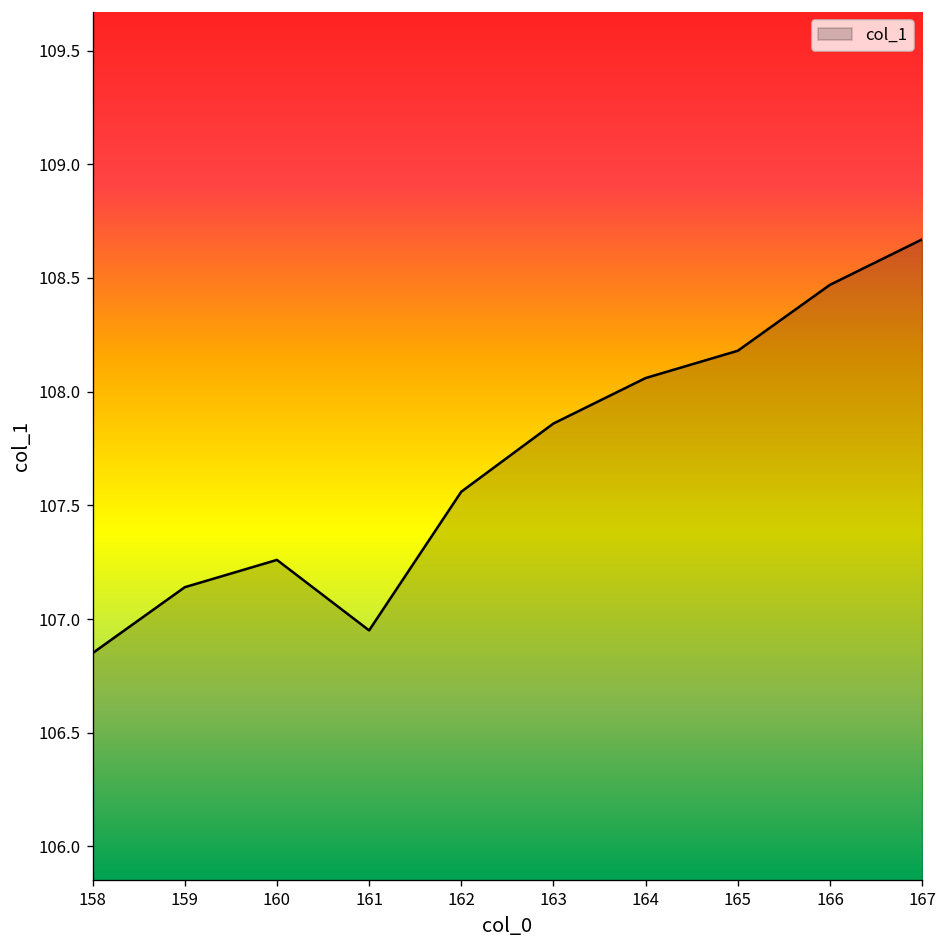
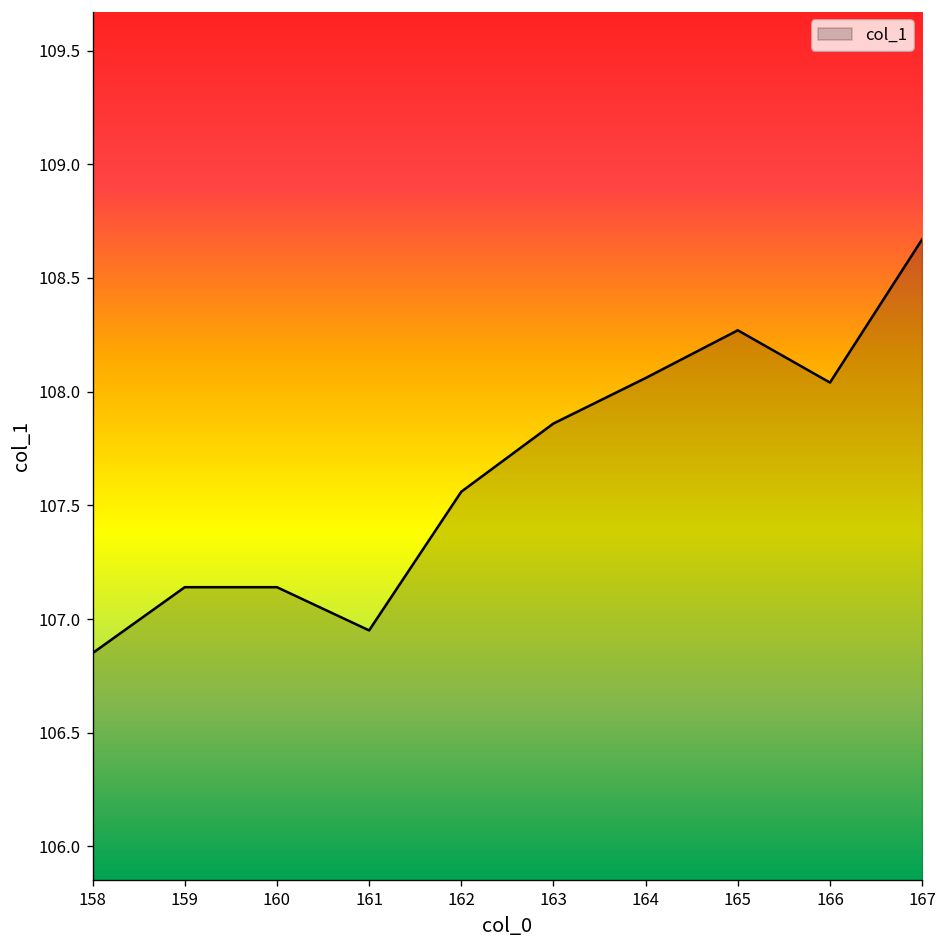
  {
    "158": 106.85,
    "159": 107.14,
-   "160": 107.26,
+   "160": 107.14,
    "161": 106.95,
    "162": 107.56,
    "163": 107.86,
    "164": 108.06,
-   "165": 108.18,
-   "166": 108.47,
+   "165": 108.27,
+   "166": 108.04,
    "167": 108.67
  }
